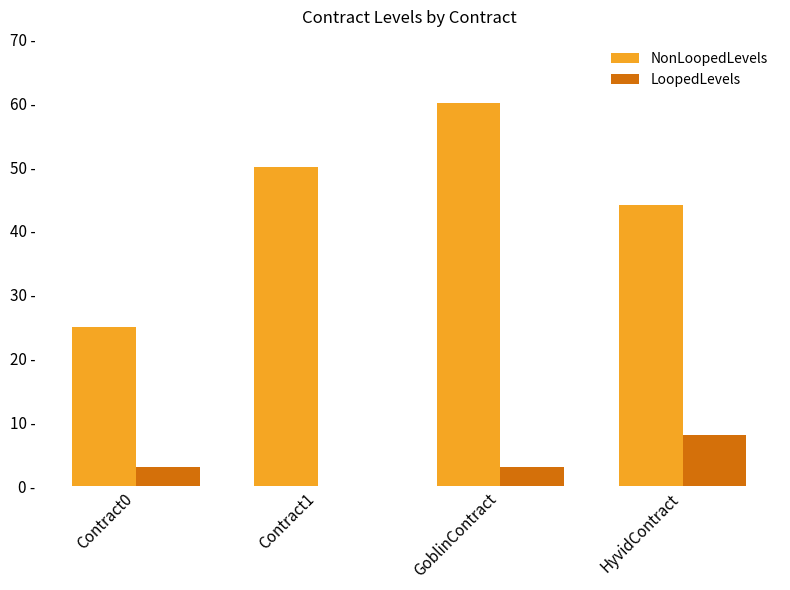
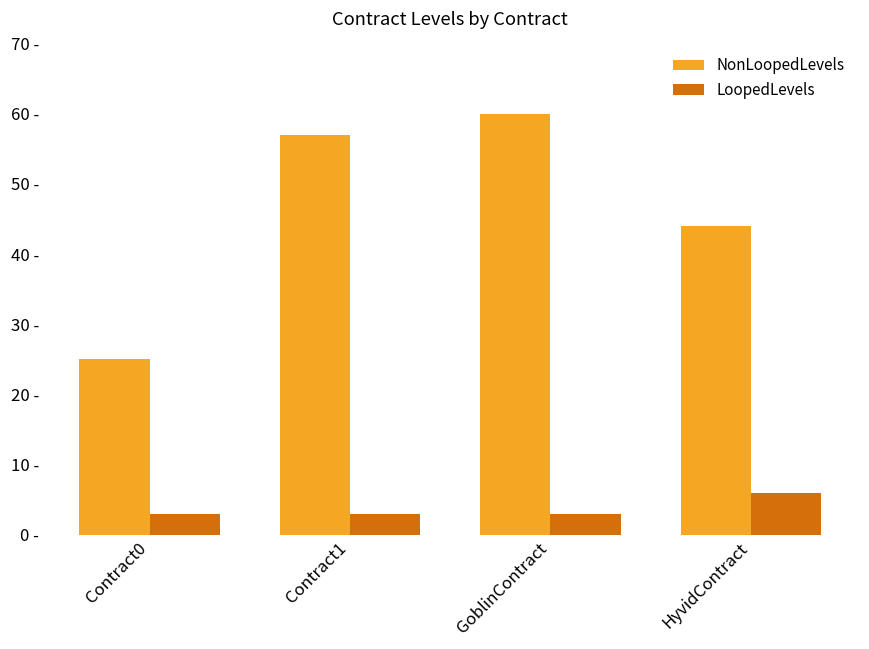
  {
    "NonLoopedLevels": {
      "Contract0": "25 -",
-     "Contract1": "50 -",
+     "Contract1": "57 -",
      "GoblinContract": "60 -",
      "HyvidContract": "44 -"
    },
    "LoopedLevels": {
      "Contract0": "3 -",
-     "Contract1": "0 -",
+     "Contract1": "3 -",
      "GoblinContract": "3 -",
-     "HyvidContract": "8 -"
+     "HyvidContract": "6 -"
    }
  }
